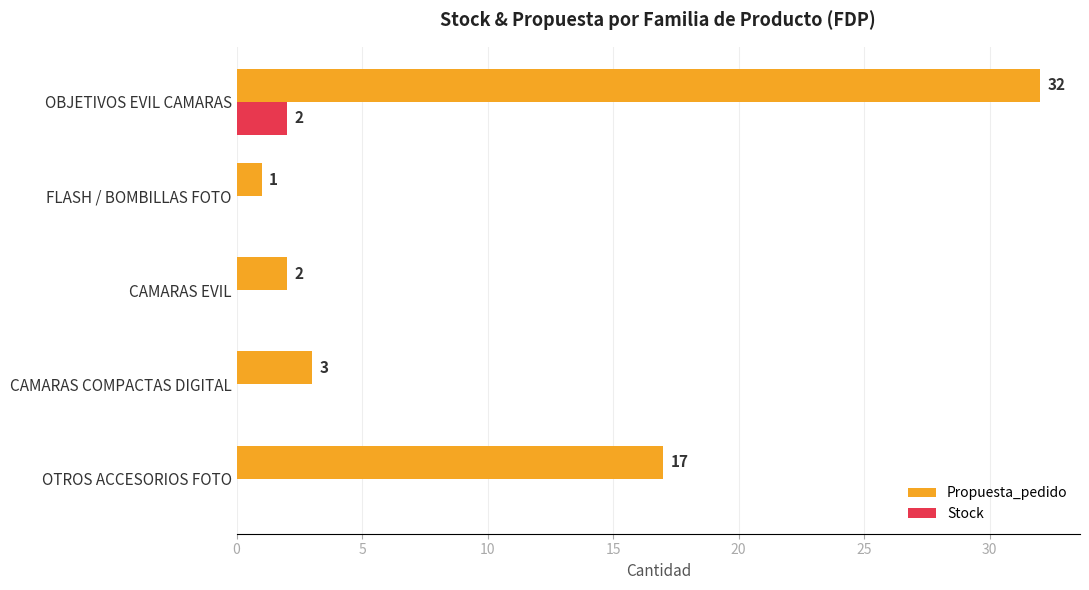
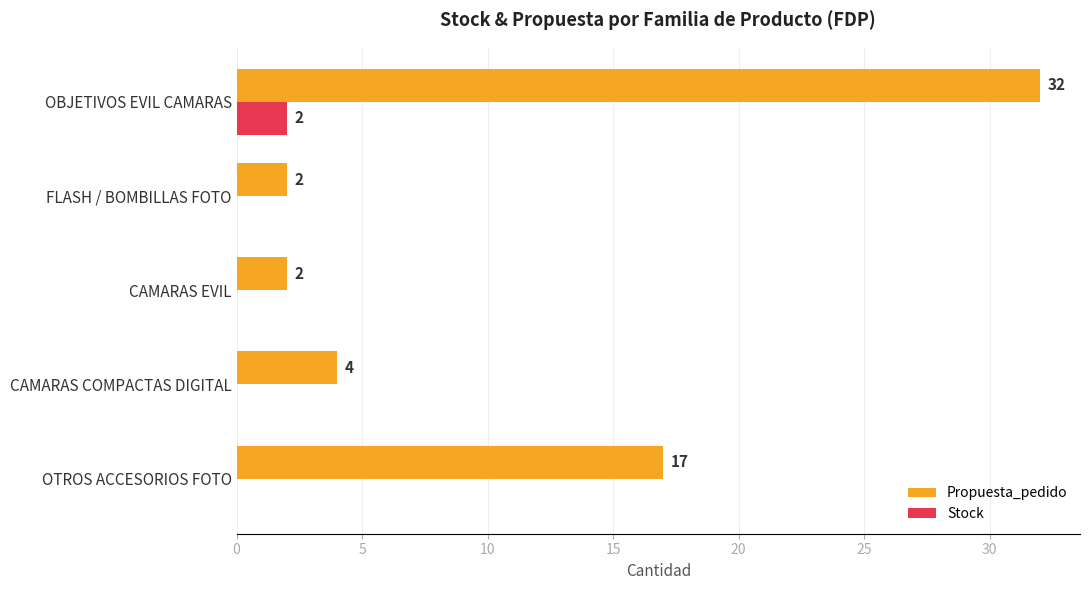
  {
    "Propuesta_pedido": {
      "OBJETIVOS EVIL CAMARAS": 32,
-     "FLASH / BOMBILLAS FOTO": 1,
+     "FLASH / BOMBILLAS FOTO": 2,
      "CAMARAS EVIL": 2,
-     "CAMARAS COMPACTAS DIGITAL": 3,
+     "CAMARAS COMPACTAS DIGITAL": 4,
      "OTROS ACCESORIOS FOTO": 17
    },
    "Stock": {
      "OBJETIVOS EVIL CAMARAS": 2
    }
  }
